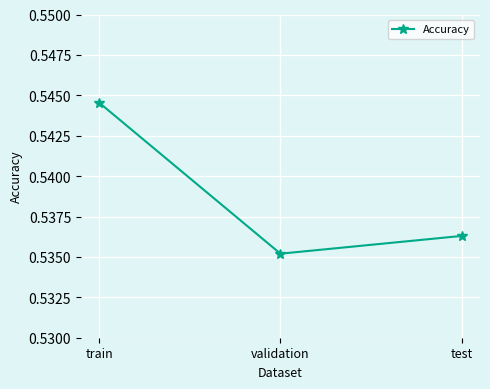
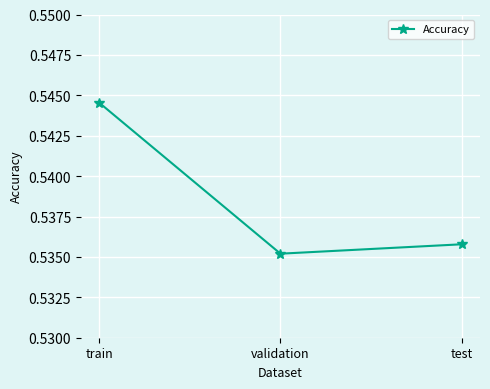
  {
    "train": 0.5446,
    "validation": 0.5352,
-   "test": 0.5363
+   "test": 0.5358
  }
